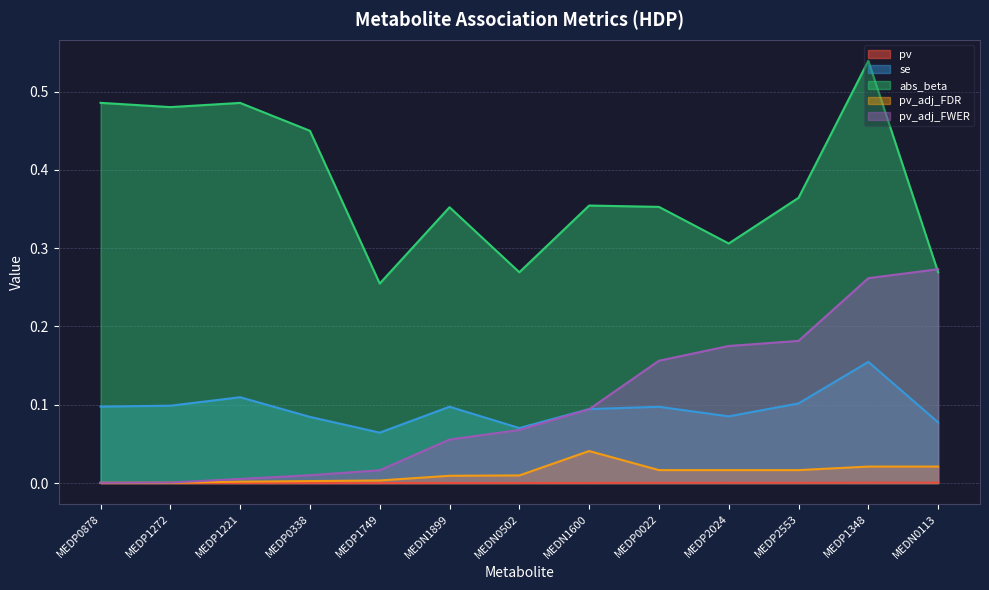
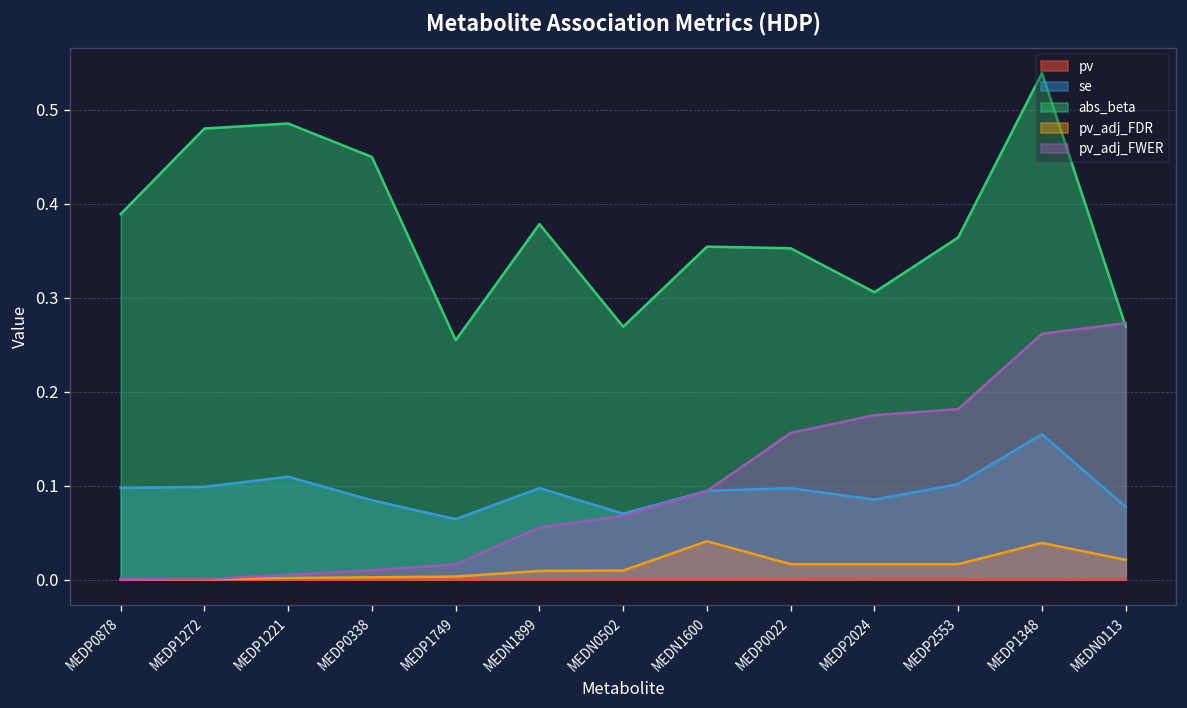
  {
    "pv": {
      "MEDN1899": 0.00,
      "MEDN0502": 0.00,
      "MEDN1600": 0.00,
      "MEDP0022": 0.00,
      "MEDP2024": 0.00,
      "MEDP2553": 0.00,
      "MEDP1348": 0.00,
      "MEDN0113": 0.00
    },
    "se": {
      "MEDP0878": 0.10,
      "MEDP1272": 0.10,
      "MEDP1221": 0.11,
      "MEDP0338": 0.08,
      "MEDP1749": 0.06,
      "MEDN1899": 0.10,
      "MEDP0022": 0.10,
      "MEDP2024": 0.09,
      "MEDP2553": 0.10,
      "MEDP1348": 0.15,
      "MEDN0113": 0.08
    },
    "abs_beta": {
-     "MEDP0878": 0.49,
+     "MEDP0878": 0.39,
      "MEDP1272": 0.48,
      "MEDP1221": 0.49,
      "MEDP0338": 0.45,
      "MEDP1749": 0.25,
-     "MEDN1899": 0.35,
+     "MEDN1899": 0.38,
      "MEDN0502": 0.27,
      "MEDN1600": 0.35,
      "MEDP0022": 0.35,
      "MEDP2024": 0.31,
      "MEDP2553": 0.36,
      "MEDN0113": 0.27
    },
    "pv_adj_FDR": {
      "MEDN1899": 0.01,
      "MEDN0502": 0.01,
      "MEDN1600": 0.04,
      "MEDP0022": 0.02,
      "MEDP2024": 0.02,
      "MEDP2553": 0.02,
-     "MEDP1348": 0.02,
+     "MEDP1348": 0.04,
      "MEDN0113": 0.02
    },
    "pv_adj_FWER": {
      "MEDP1221": 0.01,
      "MEDP0338": 0.01,
      "MEDP1749": 0.02,
      "MEDN1899": 0.06,
      "MEDP0022": 0.16,
      "MEDP2024": 0.18,
      "MEDP2553": 0.18,
      "MEDP1348": 0.26,
      "MEDN0113": 0.27
    }
  }
